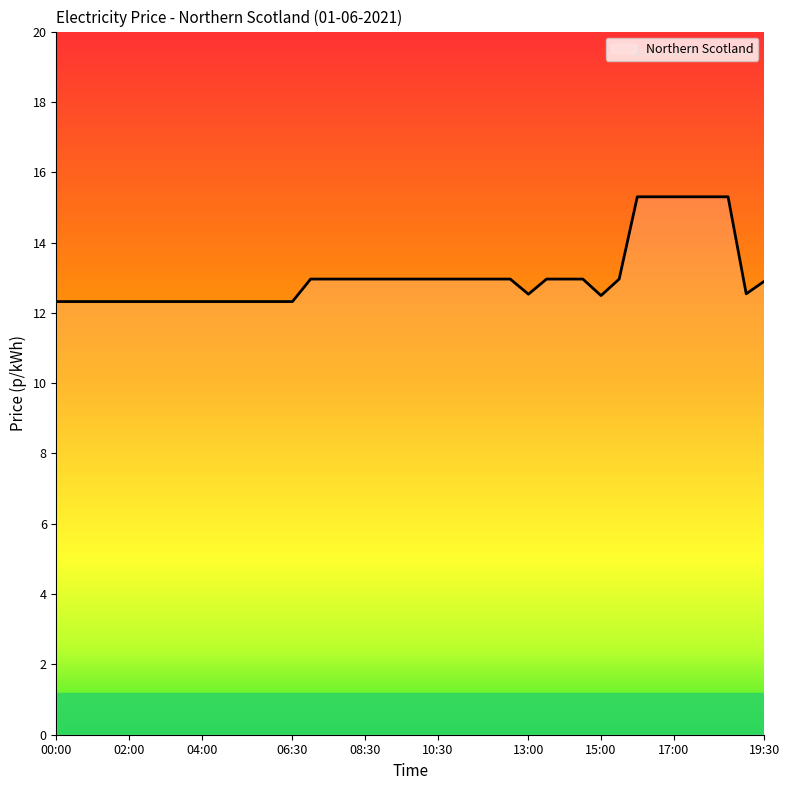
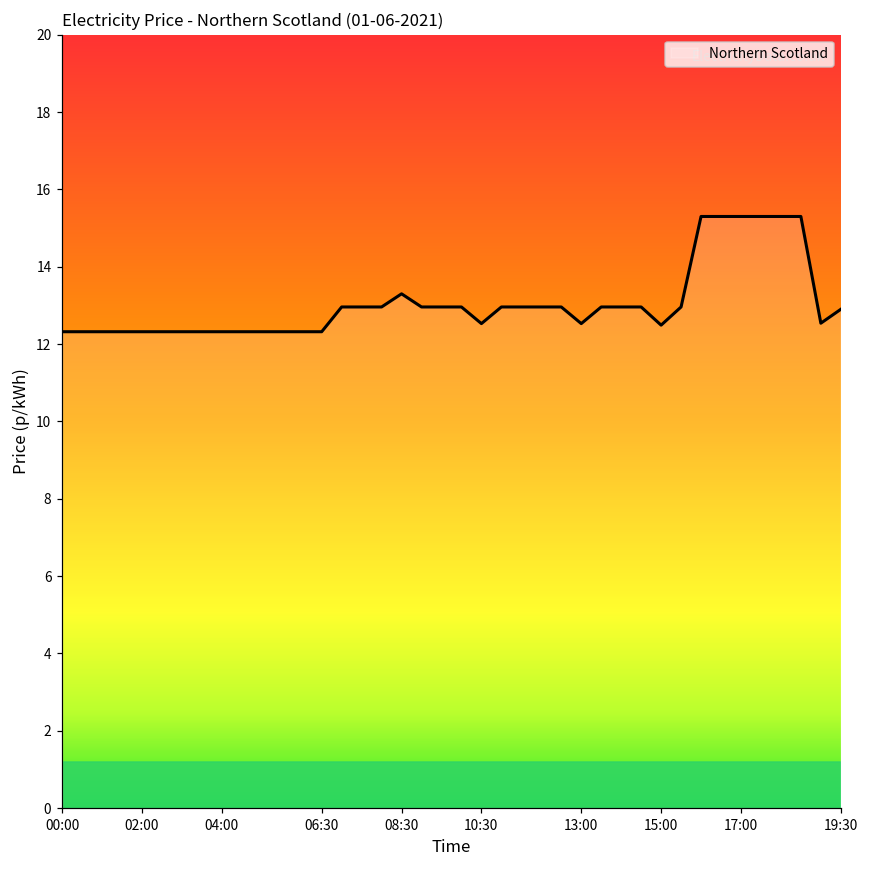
  {
    "00:00": 12.3,
    "02:00": 12.3,
    "04:00": 12.3,
    "06:30": 12.3,
-   "08:30": 13.0,
-   "10:30": 13.0,
+   "08:30": 13.3,
+   "10:30": 12.5,
    "13:00": 12.5,
    "15:00": 12.5,
    "17:00": 15.3,
    "19:30": 12.9
  }
